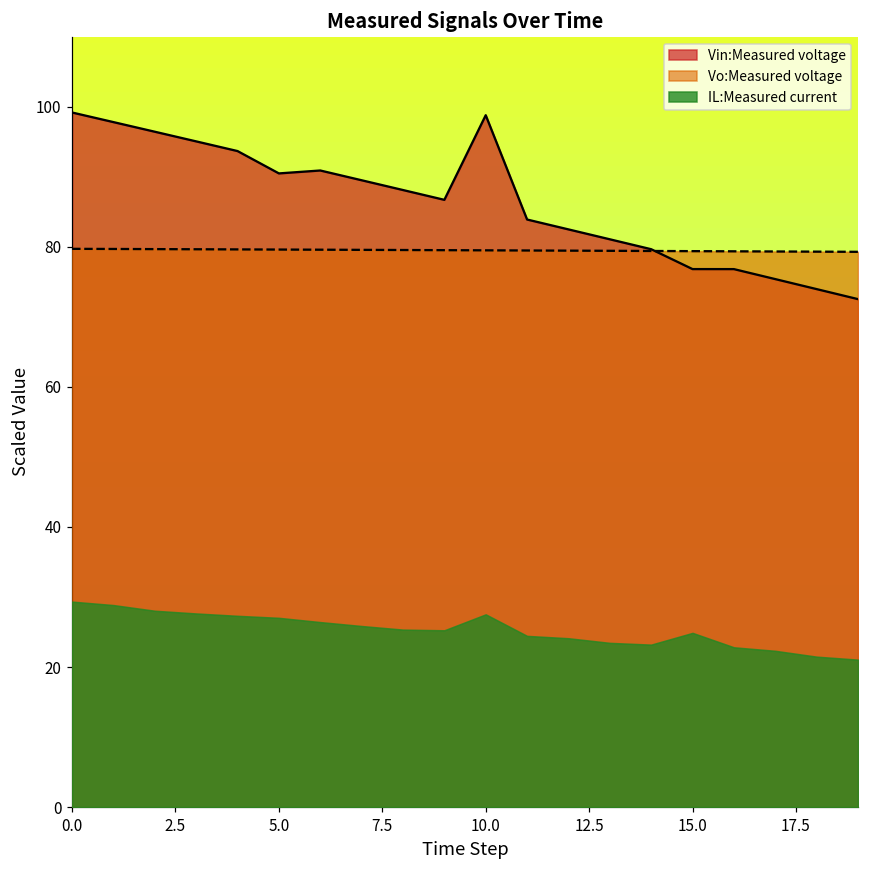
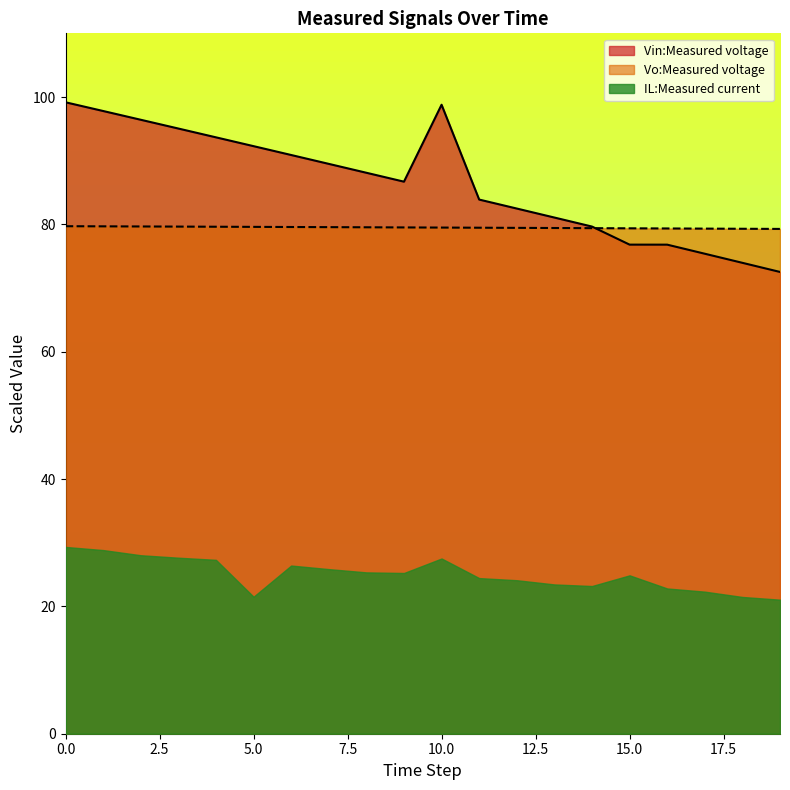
  {
    "Vin:Measured voltage": {
      "0.0": 99,
-     "5.0": 90,
+     "5.0": 92,
      "10.0": 99,
      "15.0": 77
    },
    "Vo:Measured voltage": {
      "0.0": 80,
      "5.0": 80,
      "10.0": 79,
      "15.0": 79
    },
    "IL:Measured current": {
      "0.0": 29,
-     "5.0": 27,
+     "5.0": 22,
      "10.0": 28,
      "15.0": 25
    }
  }
